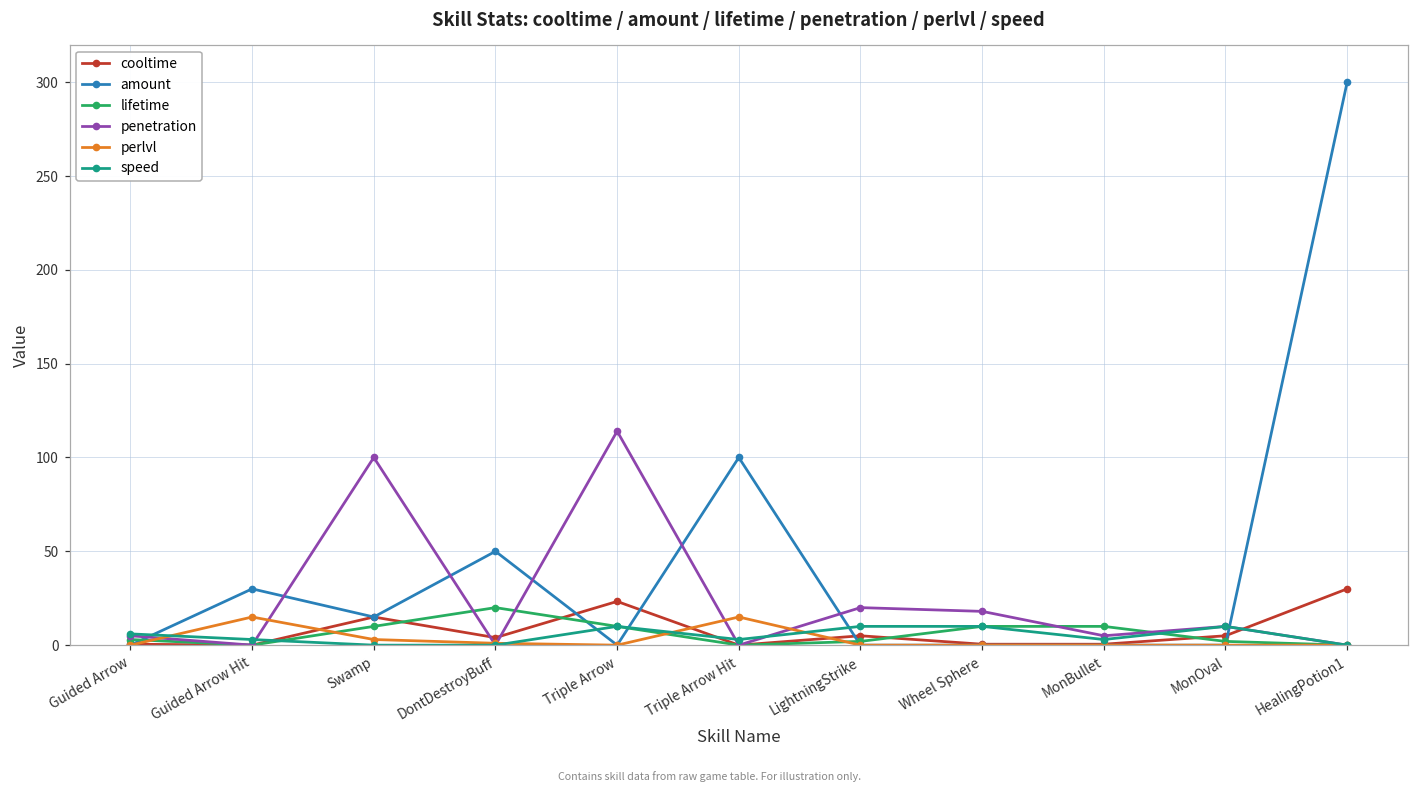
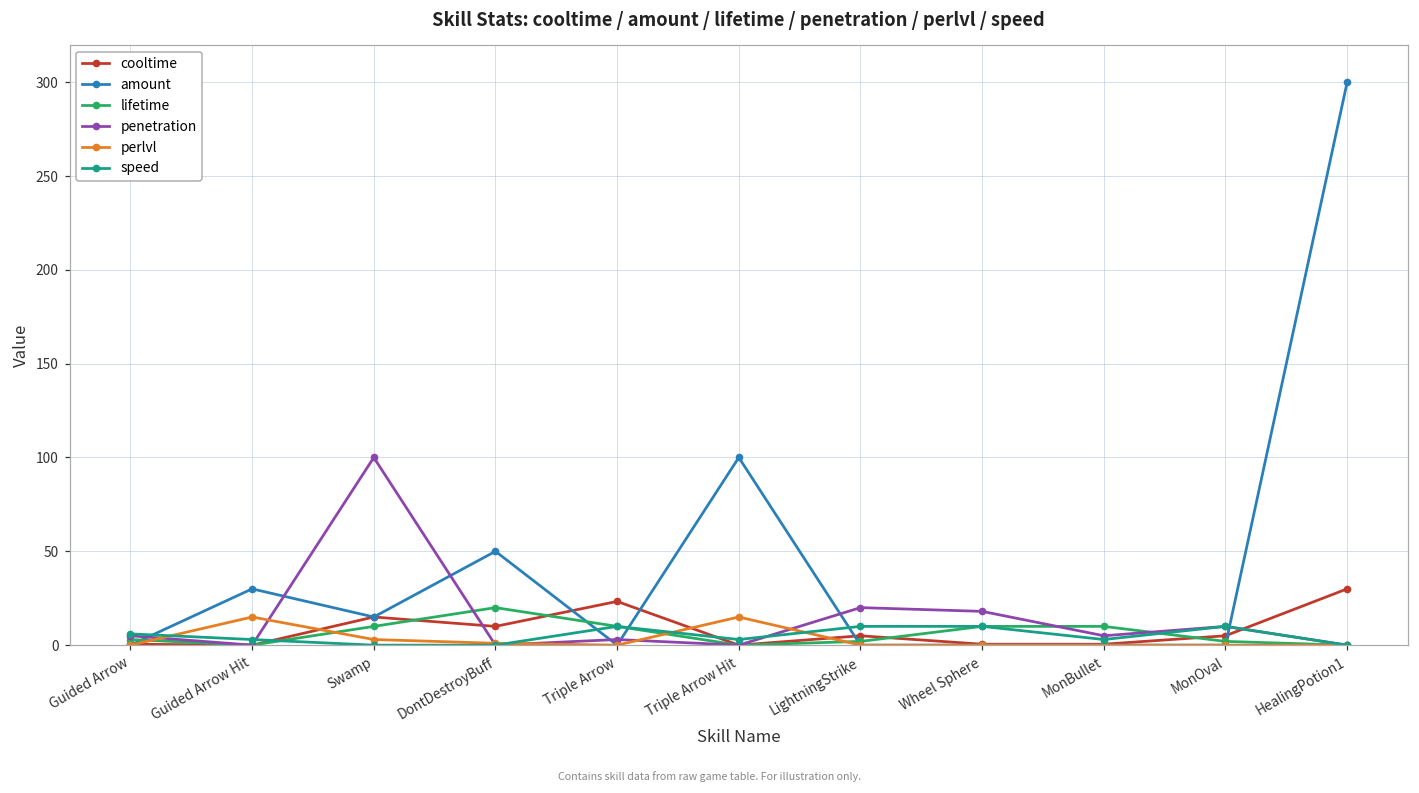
  {
    "cooltime": {
-     "DontDestroyBuff": 4,
+     "DontDestroyBuff": 10,
      "Triple Arrow": 23,
      "LightningStrike": 5,
      "MonOval": 5,
      "HealingPotion1": 30
    },
    "amount": {
      "Guided Arrow Hit": 30,
      "DontDestroyBuff": 50,
      "Triple Arrow Hit": 100,
      "HealingPotion1": 300
    },
    "penetration": {
      "Swamp": 100,
-     "Triple Arrow": 114,
+     "Triple Arrow": 3,
      "LightningStrike": 20,
      "Wheel Sphere": 18,
      "MonBullet": 5
    },
    "perlvl": {
      "Guided Arrow Hit": 15,
      "Swamp": 3,
      "Triple Arrow Hit": 15
    }
  }
